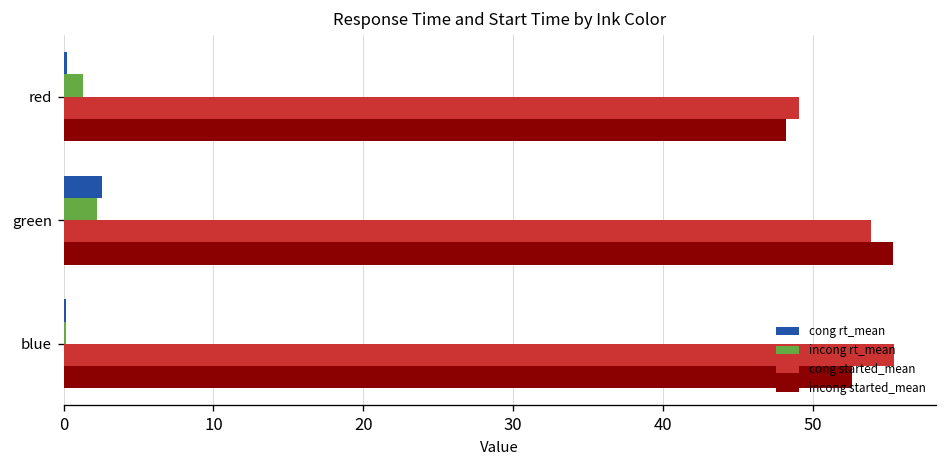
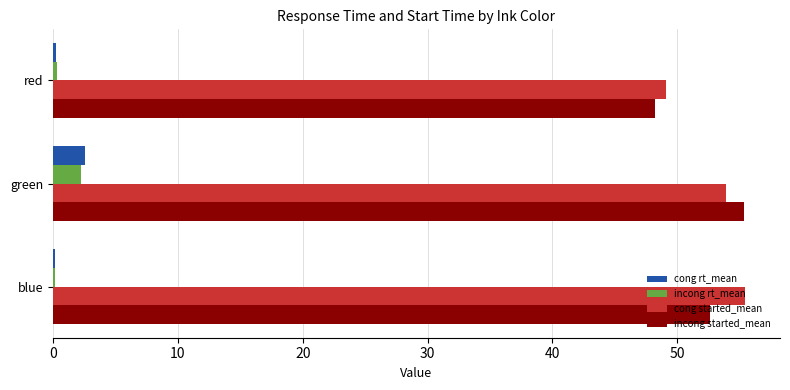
  {
    "cong rt_mean": {
      "red": 0.2,
      "green": 2.6
    },
    "incong rt_mean": {
-     "red": 1.3,
+     "red": 0.3,
      "green": 2.2
    },
    "cong started_mean": {
      "red": 49.1,
      "green": 53.9,
      "blue": 55.5
    },
    "incong started_mean": {
      "red": 48.2,
      "green": 55.4,
      "blue": 52.6
    }
  }
